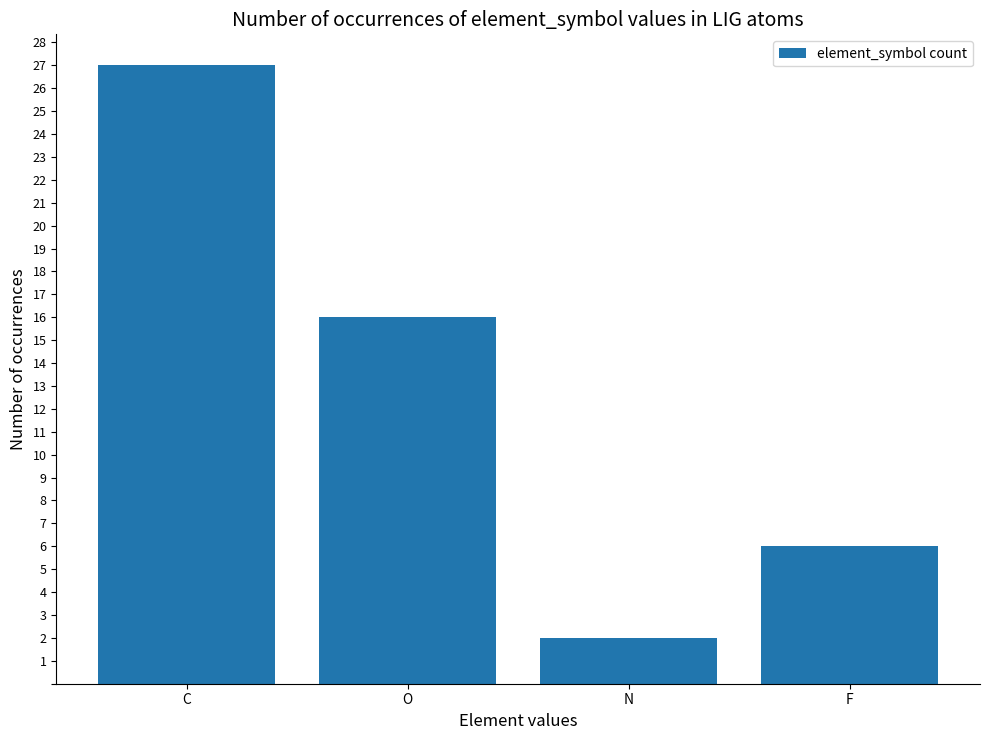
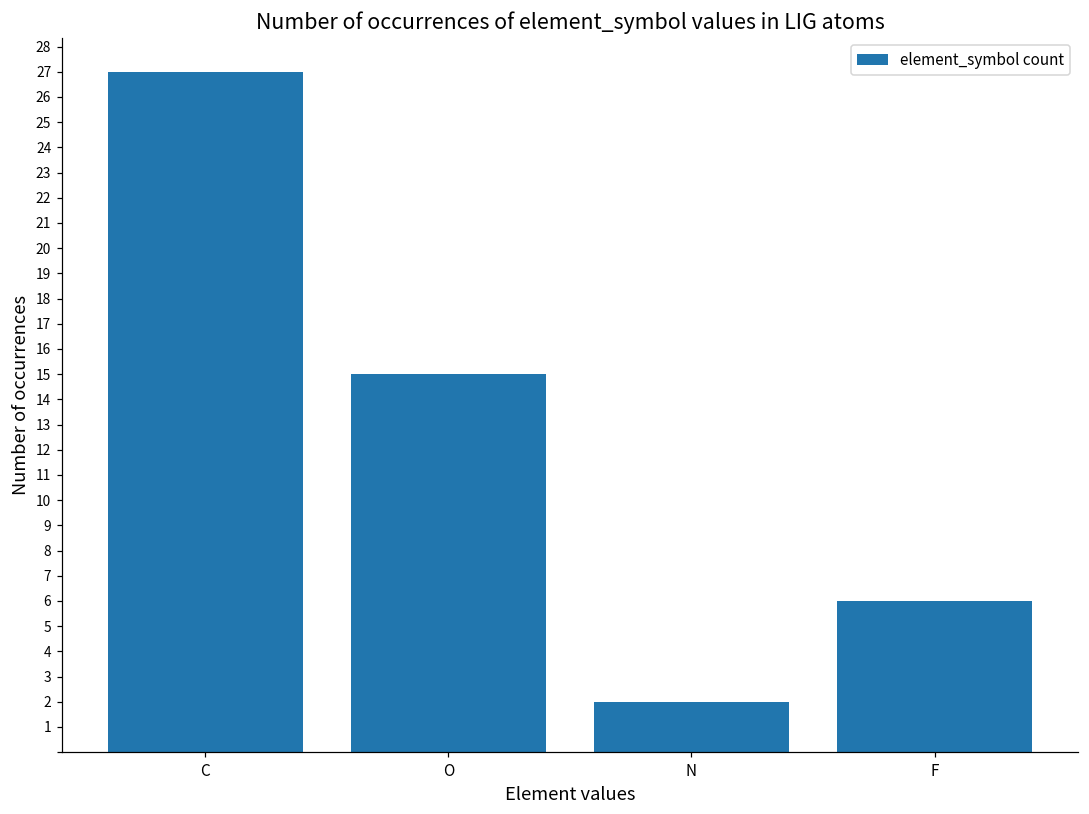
  {
    "C": 27,
-   "O": 16,
+   "O": 15,
    "N": 2,
    "F": 6
  }
